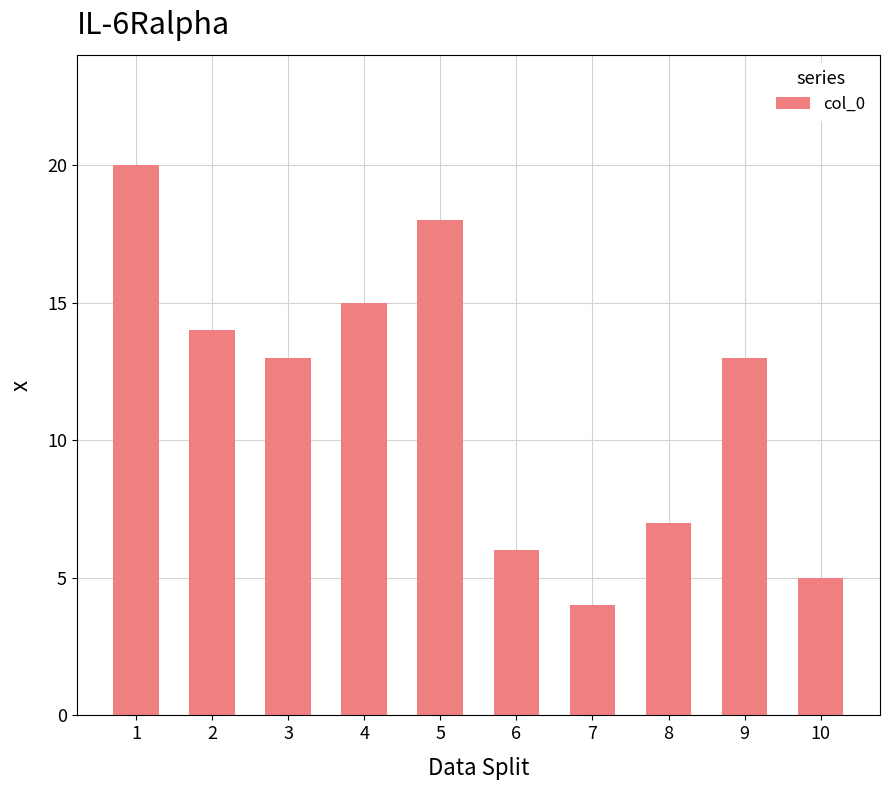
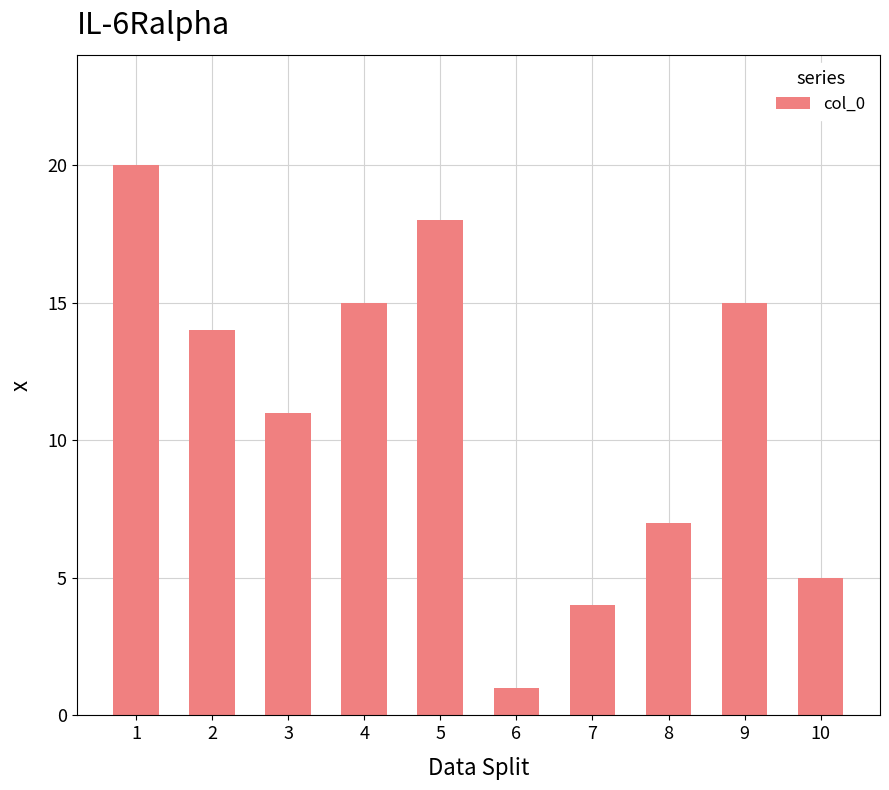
  {
    "1": 20,
    "2": 14,
-   "3": 13,
+   "3": 11,
    "4": 15,
    "5": 18,
-   "6": 6,
+   "6": 1,
    "7": 4,
    "8": 7,
-   "9": 13,
+   "9": 15,
    "10": 5
  }
